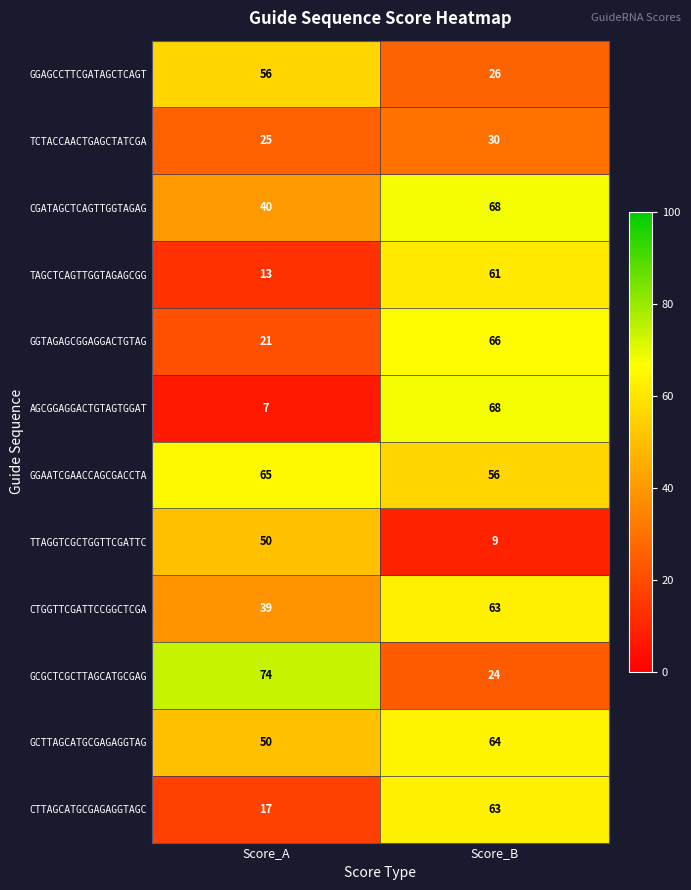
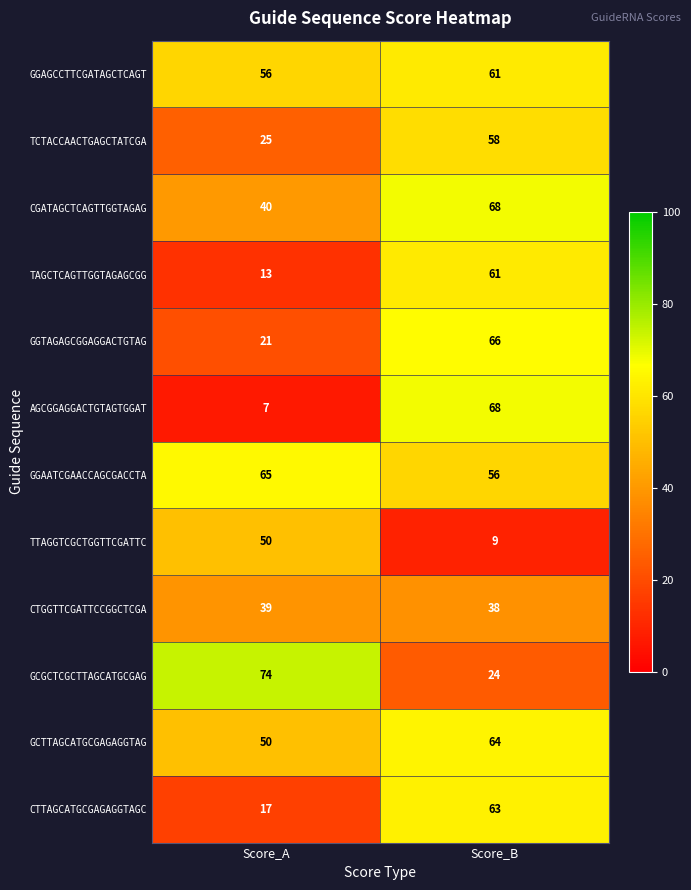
  {
    "GGAGCCTTCGATAGCTCAGT": {
      "Score_A": 56,
-     "Score_B": 26
+     "Score_B": 61
    },
    "TCTACCAACTGAGCTATCGA": {
      "Score_A": 25,
-     "Score_B": 30
+     "Score_B": 58
    },
    "CGATAGCTCAGTTGGTAGAG": {
      "Score_A": 40,
      "Score_B": 68
    },
    "TAGCTCAGTTGGTAGAGCGG": {
      "Score_A": 13,
      "Score_B": 61
    },
    "GGTAGAGCGGAGGACTGTAG": {
      "Score_A": 21,
      "Score_B": 66
    },
    "AGCGGAGGACTGTAGTGGAT": {
      "Score_A": 7,
      "Score_B": 68
    },
    "GGAATCGAACCAGCGACCTA": {
      "Score_A": 65,
      "Score_B": 56
    },
    "TTAGGTCGCTGGTTCGATTC": {
      "Score_A": 50,
      "Score_B": 9
    },
    "CTGGTTCGATTCCGGCTCGA": {
      "Score_A": 39,
-     "Score_B": 63
+     "Score_B": 38
    },
    "GCGCTCGCTTAGCATGCGAG": {
      "Score_A": 74,
      "Score_B": 24
    },
    "GCTTAGCATGCGAGAGGTAG": {
      "Score_A": 50,
      "Score_B": 64
    },
    "CTTAGCATGCGAGAGGTAGC": {
      "Score_A": 17,
      "Score_B": 63
    }
  }
